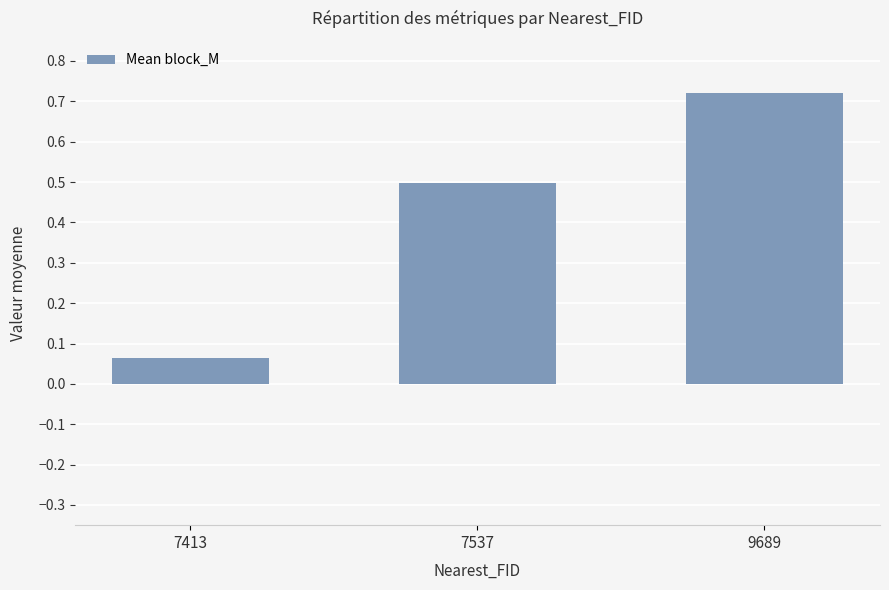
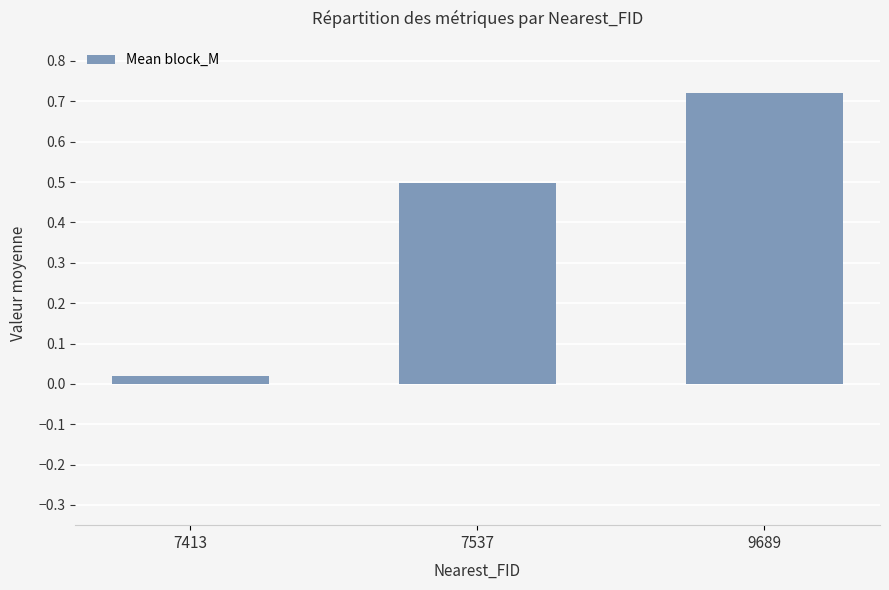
  {
-   "7413": 0.06,
+   "7413": 0.02,
    "7537": 0.50,
    "9689": 0.72
  }
